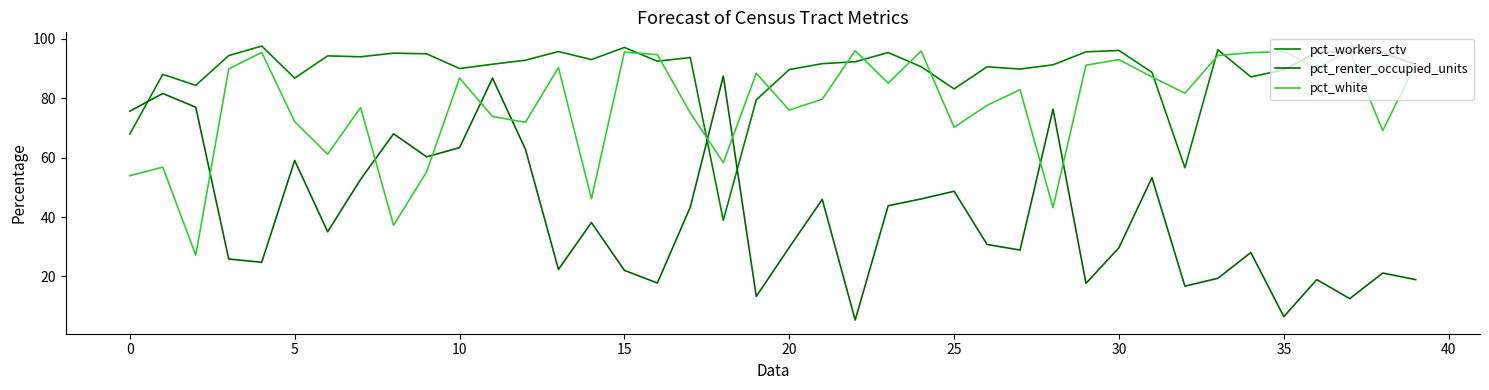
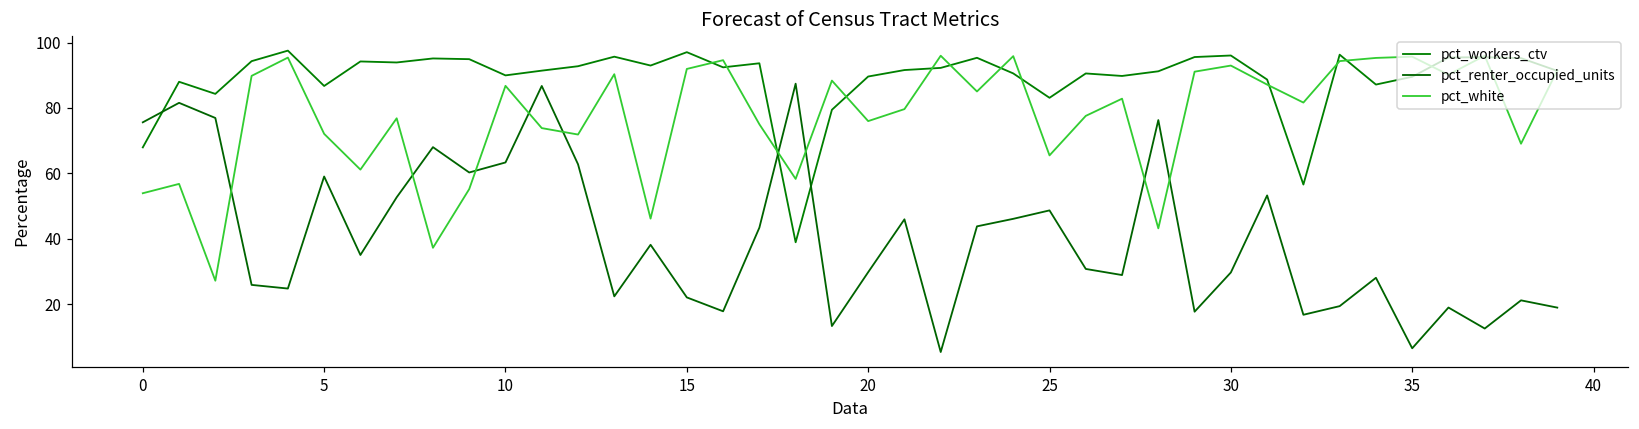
  {
    "pct_white": {
      "0": 54,
      "5": 72,
      "10": 87,
-     "15": 96,
+     "15": 92,
      "20": 76,
-     "25": 70,
+     "25": 66,
      "30": 93
    }
  }
